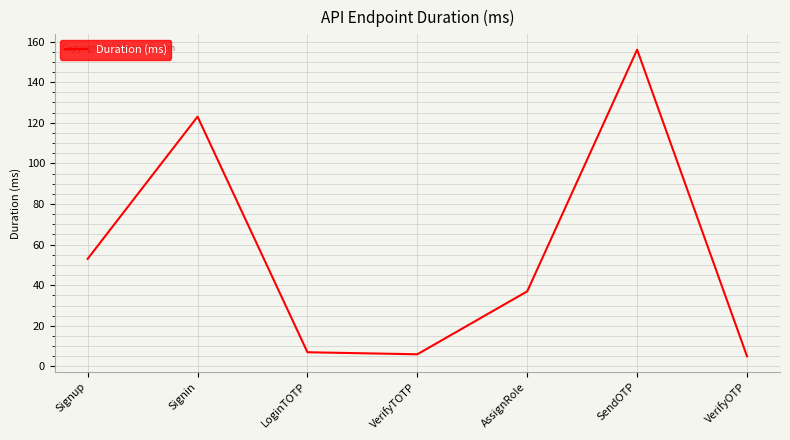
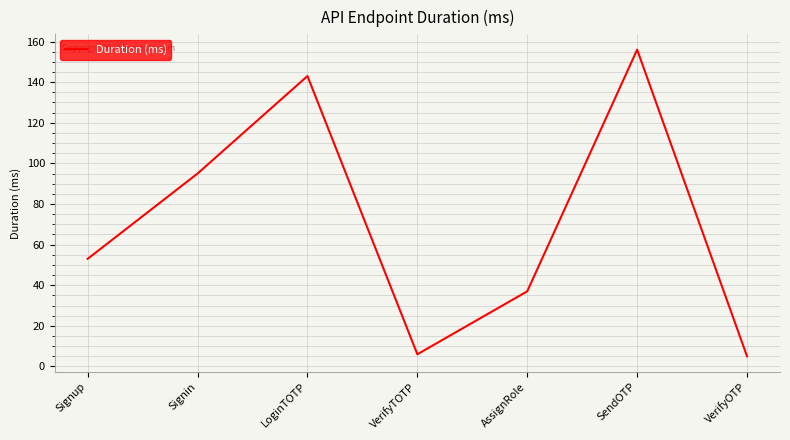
  {
    "Signup": 53,
-   "Signin": 123,
-   "LoginTOTP": 7,
+   "Signin": 95,
+   "LoginTOTP": 143,
    "VerifyTOTP": 6,
    "AssignRole": 37,
    "SendOTP": 156,
    "VerifyOTP": 5
  }
